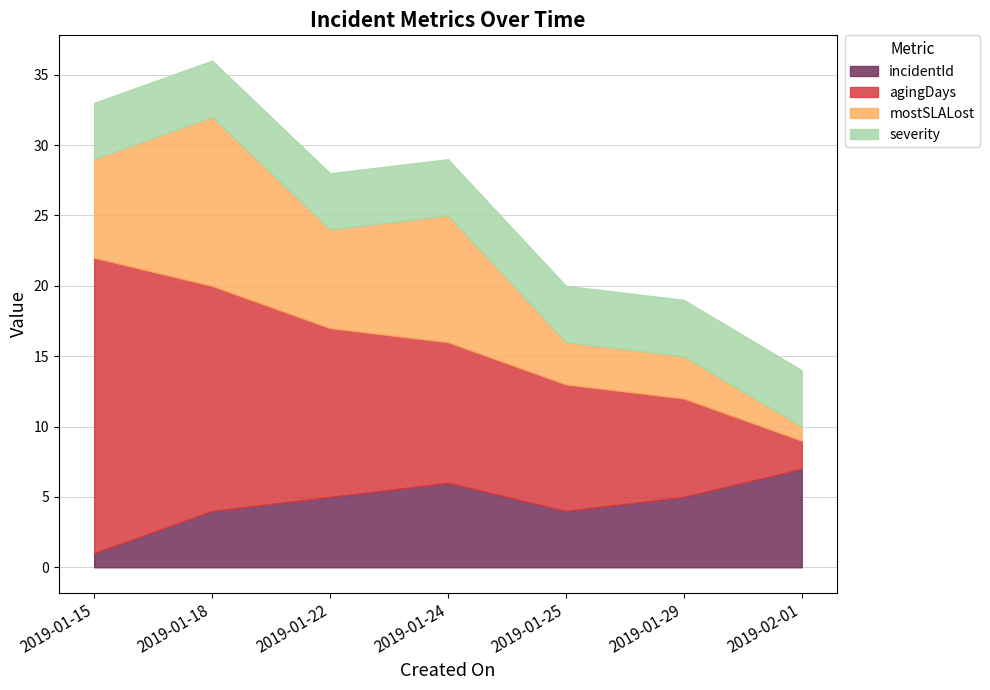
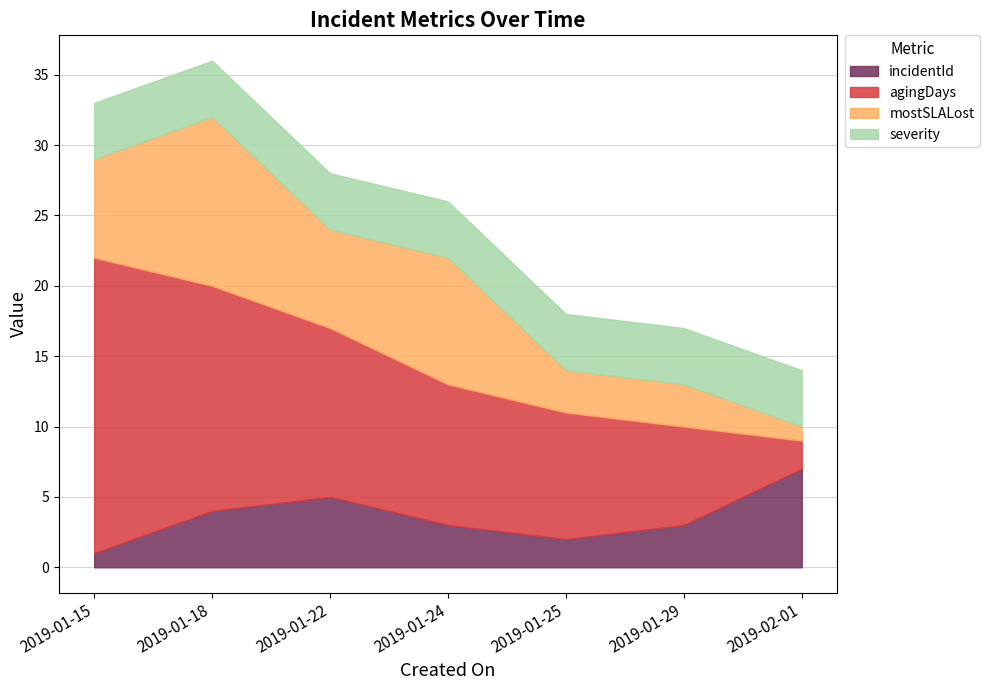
  {
    "incidentId": {
      "2019-01-15": 1,
      "2019-01-18": 4,
      "2019-01-22": 5,
-     "2019-01-24": 6,
-     "2019-01-25": 4,
-     "2019-01-29": 5,
+     "2019-01-24": 3,
+     "2019-01-25": 2,
+     "2019-01-29": 3,
      "2019-02-01": 7
    },
    "agingDays": {
      "2019-01-15": 21,
      "2019-01-18": 16,
      "2019-01-22": 12,
      "2019-01-24": 10,
      "2019-01-25": 9,
      "2019-01-29": 7,
      "2019-02-01": 2
    },
    "mostSLALost": {
      "2019-01-15": 7,
      "2019-01-18": 12,
      "2019-01-22": 7,
      "2019-01-24": 9,
      "2019-01-25": 3,
      "2019-01-29": 3,
      "2019-02-01": 1
    },
    "severity": {
      "2019-01-15": 4,
      "2019-01-18": 4,
      "2019-01-22": 4,
      "2019-01-24": 4,
      "2019-01-25": 4,
      "2019-01-29": 4,
      "2019-02-01": 4
    }
  }
